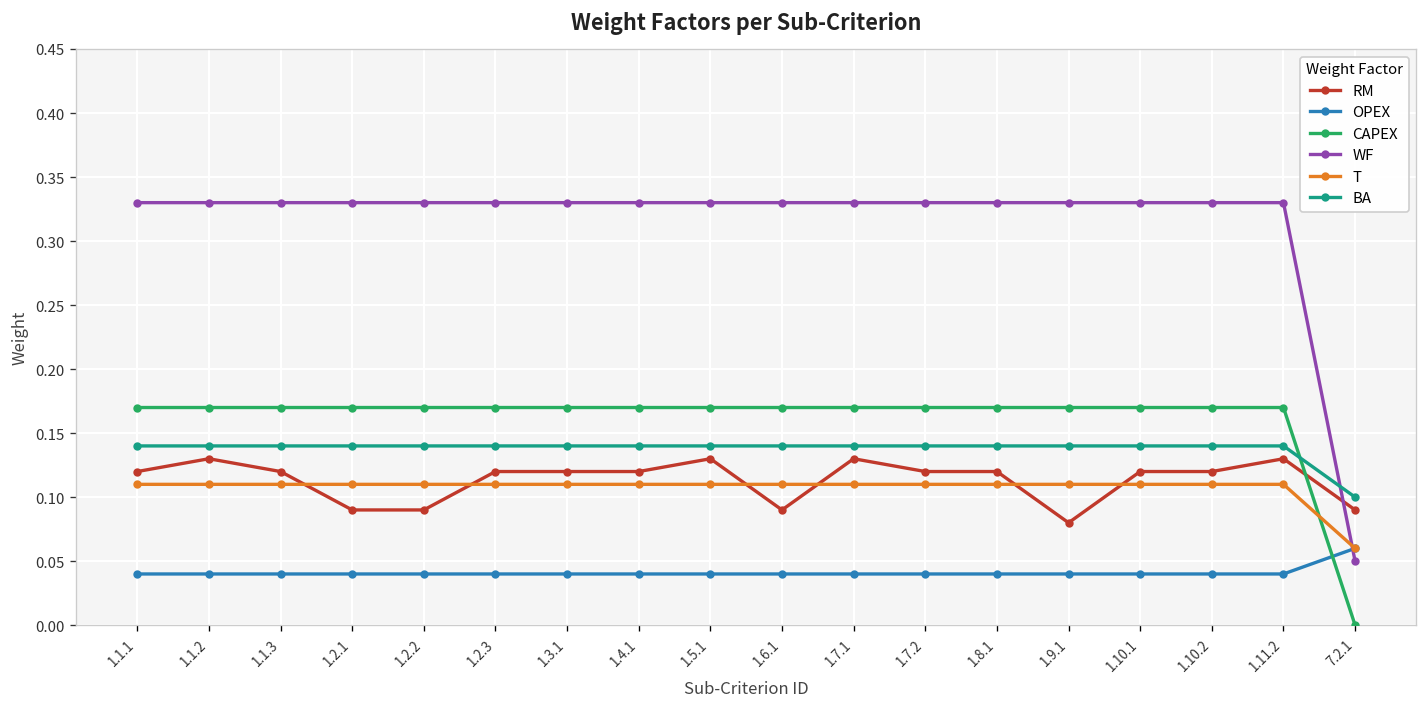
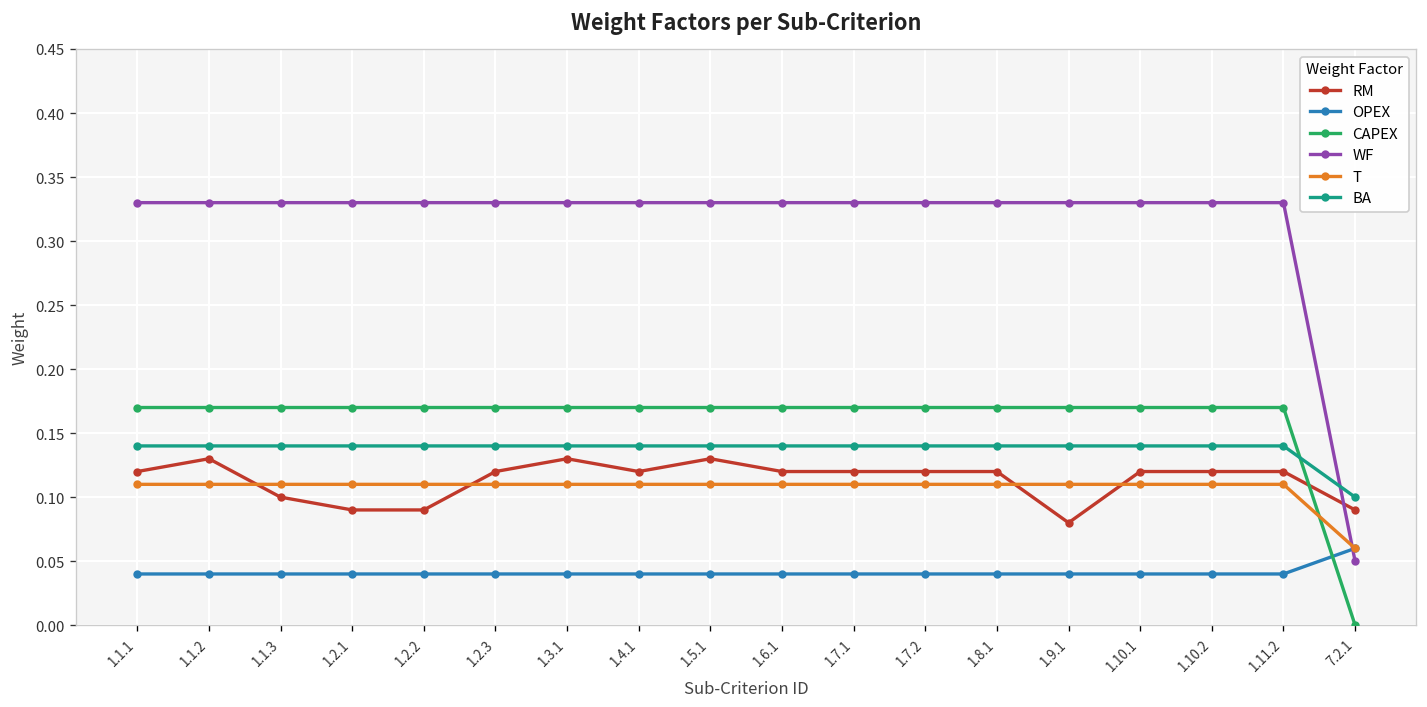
  {
    "RM": {
      "1.1.1": 0.12,
      "1.1.2": 0.13,
-     "1.1.3": 0.12,
+     "1.1.3": 0.10,
      "1.2.1": 0.09,
      "1.2.2": 0.09,
      "1.2.3": 0.12,
-     "1.3.1": 0.12,
+     "1.3.1": 0.13,
      "1.4.1": 0.12,
      "1.5.1": 0.13,
-     "1.6.1": 0.09,
-     "1.7.1": 0.13,
+     "1.6.1": 0.12,
+     "1.7.1": 0.12,
      "1.7.2": 0.12,
      "1.8.1": 0.12,
      "1.9.1": 0.08,
      "1.10.1": 0.12,
      "1.10.2": 0.12,
-     "1.11.2": 0.13,
+     "1.11.2": 0.12,
      "7.2.1": 0.09
    },
    "OPEX": {
      "1.1.1": 0.04,
      "1.1.2": 0.04,
      "1.1.3": 0.04,
      "1.2.1": 0.04,
      "1.2.2": 0.04,
      "1.2.3": 0.04,
      "1.3.1": 0.04,
      "1.4.1": 0.04,
      "1.5.1": 0.04,
      "1.6.1": 0.04,
      "1.7.1": 0.04,
      "1.7.2": 0.04,
      "1.8.1": 0.04,
      "1.9.1": 0.04,
      "1.10.1": 0.04,
      "1.10.2": 0.04,
      "1.11.2": 0.04
    },
    "WF": {
      "1.1.1": 0.33,
      "1.1.2": 0.33,
      "1.1.3": 0.33,
      "1.2.1": 0.33,
      "1.2.2": 0.33,
      "1.2.3": 0.33,
      "1.3.1": 0.33,
      "1.4.1": 0.33,
      "1.5.1": 0.33,
      "1.6.1": 0.33,
      "1.7.1": 0.33,
      "1.7.2": 0.33,
      "1.8.1": 0.33,
      "1.9.1": 0.33,
      "1.10.1": 0.33,
      "1.10.2": 0.33,
      "1.11.2": 0.33,
      "7.2.1": 0.05
    },
    "T": {
      "1.1.1": 0.11,
      "1.1.2": 0.11,
      "1.1.3": 0.11,
      "1.2.1": 0.11,
      "1.2.2": 0.11,
      "1.2.3": 0.11,
      "1.3.1": 0.11,
      "1.4.1": 0.11,
      "1.5.1": 0.11,
      "1.6.1": 0.11,
      "1.7.1": 0.11,
      "1.7.2": 0.11,
      "1.8.1": 0.11,
      "1.9.1": 0.11,
      "1.10.1": 0.11,
      "1.10.2": 0.11,
      "1.11.2": 0.11
    }
  }
